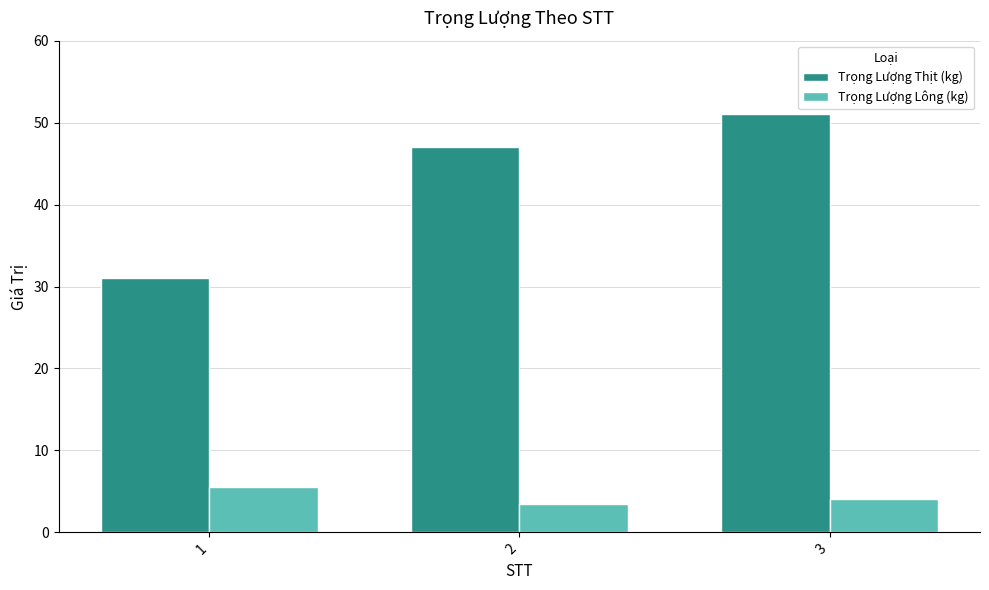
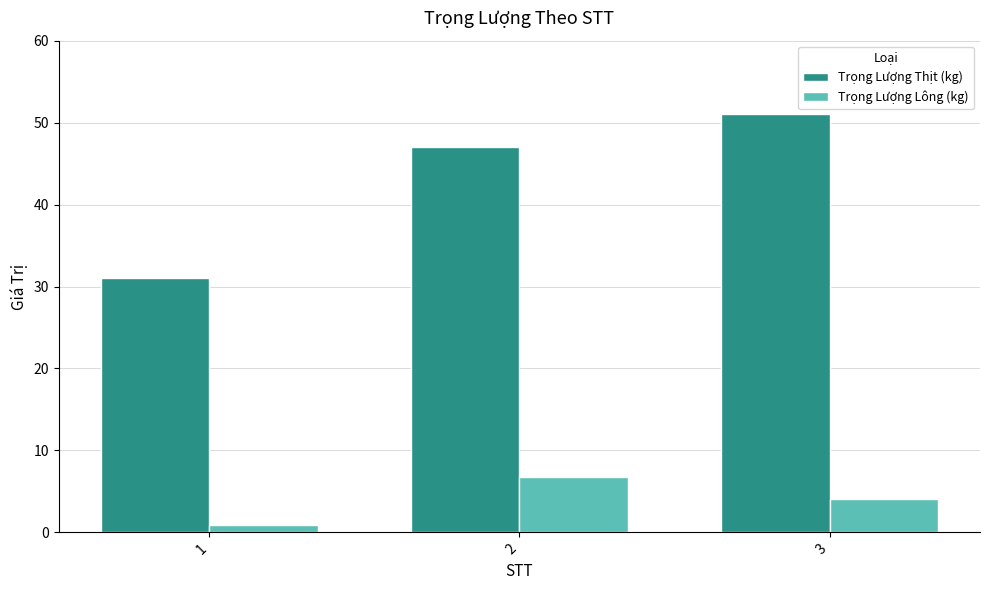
  {
    "Trọng Lượng Thịt (kg)": {
      "1": 31,
      "2": 47,
      "3": 51
    },
    "Trọng Lượng Lông (kg)": {
-     "1": 6,
-     "2": 4,
+     "1": 1,
+     "2": 7,
      "3": 4
    }
  }
